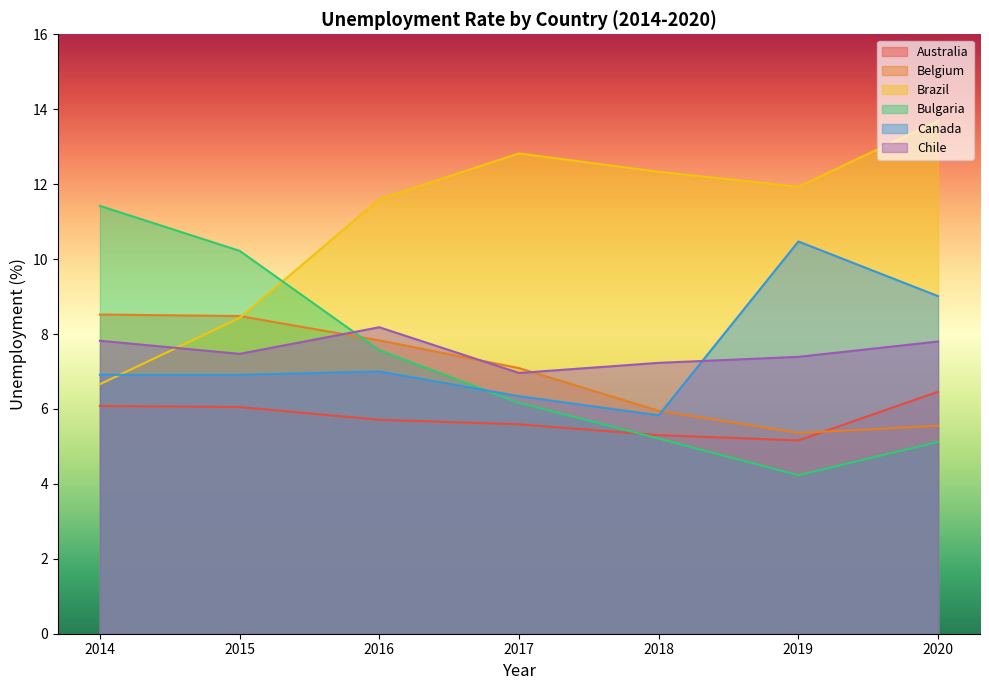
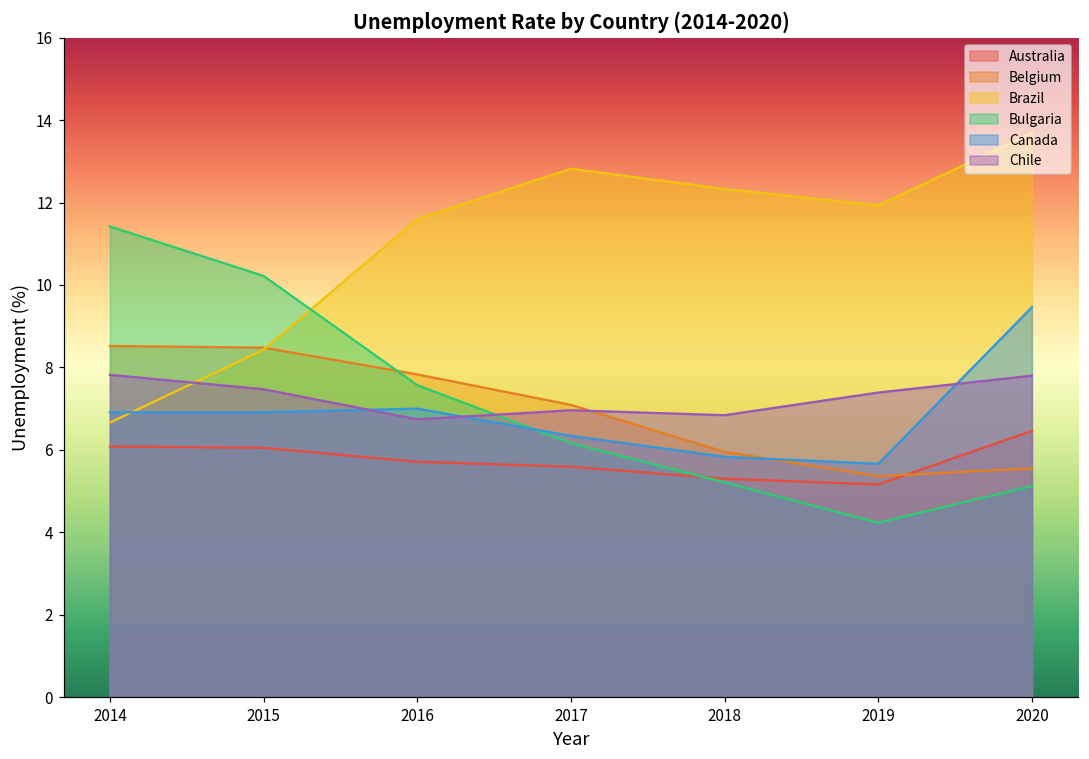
  {
    "Bulgaria": {
      "2014": 11.4,
      "2015": 10.2,
      "2016": 7.6,
      "2017": 6.2,
      "2018": 5.2,
      "2019": 4.2,
      "2020": 5.1
    },
    "Canada": {
      "2014": 6.9,
      "2015": 6.9,
      "2016": 7.0,
      "2017": 6.3,
      "2018": 5.8,
-     "2019": 10.5,
-     "2020": 9.0
+     "2019": 5.7,
+     "2020": 9.5
    },
    "Chile": {
      "2014": 7.8,
      "2015": 7.5,
-     "2016": 8.2,
+     "2016": 6.7,
      "2017": 7.0,
-     "2018": 7.2,
+     "2018": 6.8,
      "2019": 7.4,
      "2020": 7.8
    }
  }
